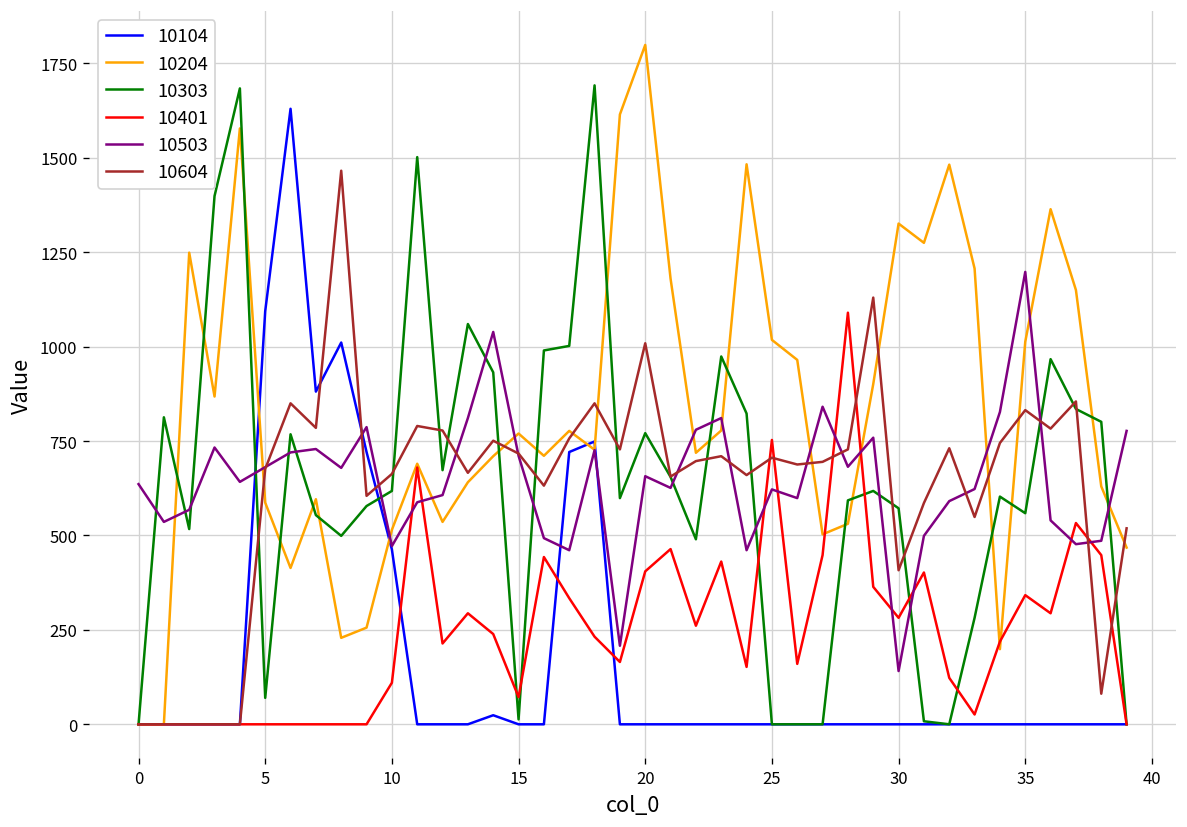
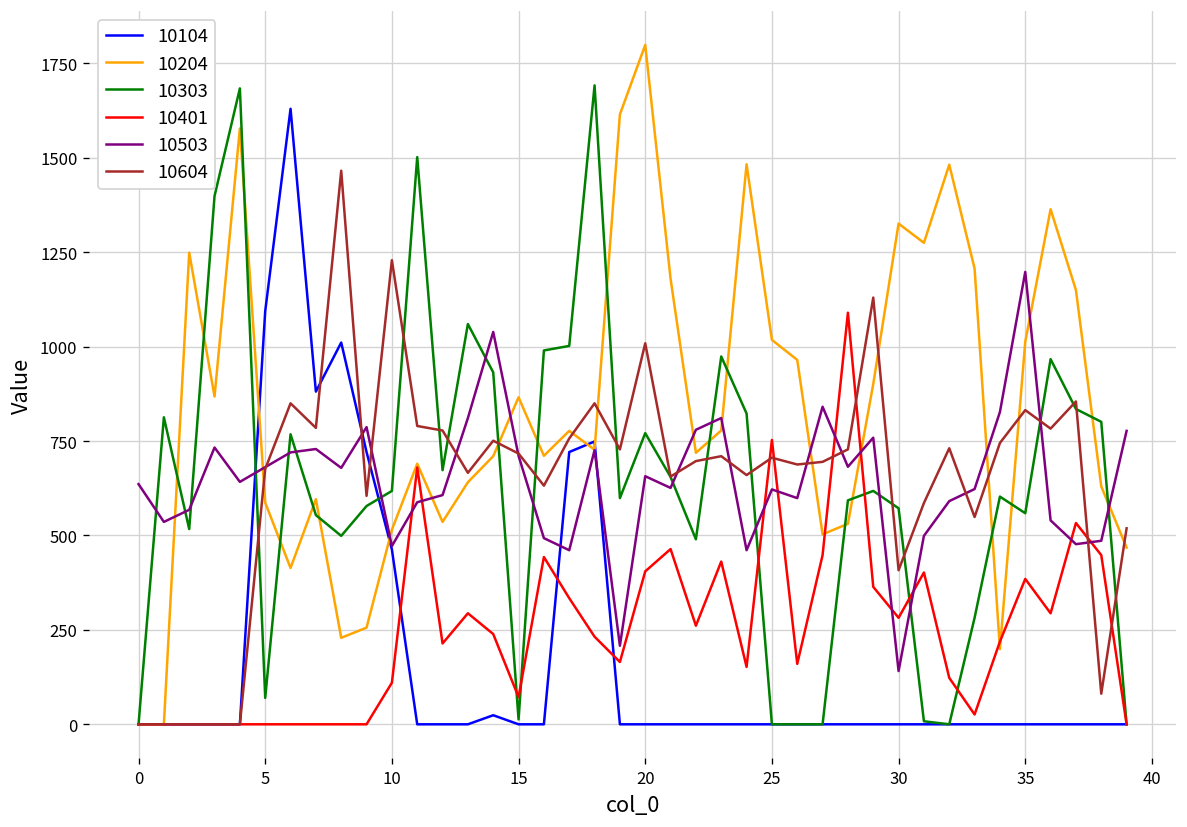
  {
    "10104": {
      "5": 1090,
      "10": 460,
      "15": 0,
      "20": 0,
      "30": 0,
      "35": 0
    },
    "10204": {
      "5": 590,
      "10": 520,
-     "15": 770,
+     "15": 870,
      "20": 1800,
      "25": 1020,
      "30": 1330,
      "35": 1010
    },
    "10303": {
      "5": 70,
      "10": 620,
      "15": 10,
      "20": 770,
      "30": 570,
      "35": 560
    },
    "10401": {
      "5": 0,
      "10": 110,
      "15": 70,
      "20": 410,
      "25": 750,
      "30": 280,
-     "35": 340
+     "35": 390
    },
    "10503": {
      "0": 640,
      "10": 470,
      "20": 660,
      "25": 620,
      "30": 140,
      "35": 1200
    },
    "10604": {
-     "10": 660,
+     "10": 1230,
      "20": 1010,
      "25": 710,
      "30": 410,
      "35": 830
    }
  }
